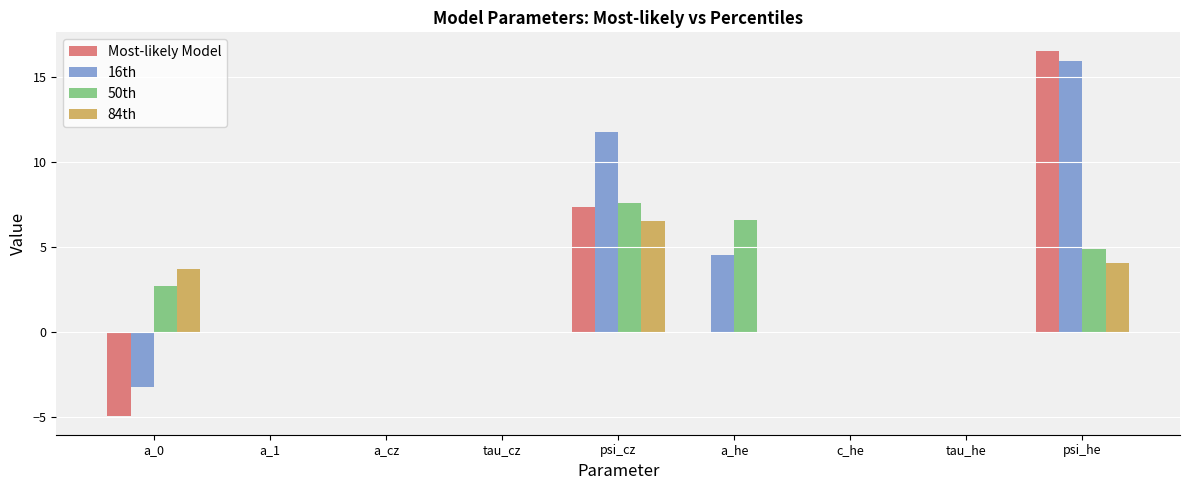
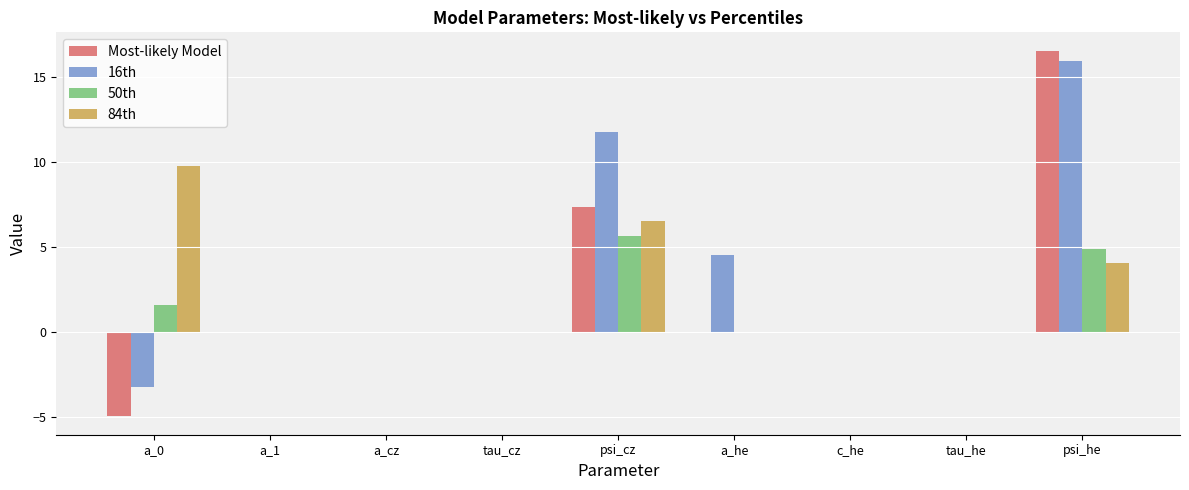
  {
    "Most-likely Model": {
      "a_0": -4.9,
      "a_cz": 0.0,
      "psi_cz": 7.4,
      "psi_he": 16.6
    },
    "16th": {
      "a_0": -3.2,
      "a_cz": 0.0,
      "psi_cz": 11.8,
      "a_he": 4.5,
      "psi_he": 16.0
    },
    "50th": {
-     "a_0": 2.7,
+     "a_0": 1.6,
      "a_cz": 0.0,
-     "psi_cz": 7.6,
-     "a_he": 6.6,
+     "psi_cz": 5.7,
+     "a_he": 0.0,
      "psi_he": 4.9
    },
    "84th": {
-     "a_0": 3.7,
+     "a_0": 9.8,
      "a_cz": 0.0,
      "psi_cz": 6.6,
      "psi_he": 4.1
    }
  }
